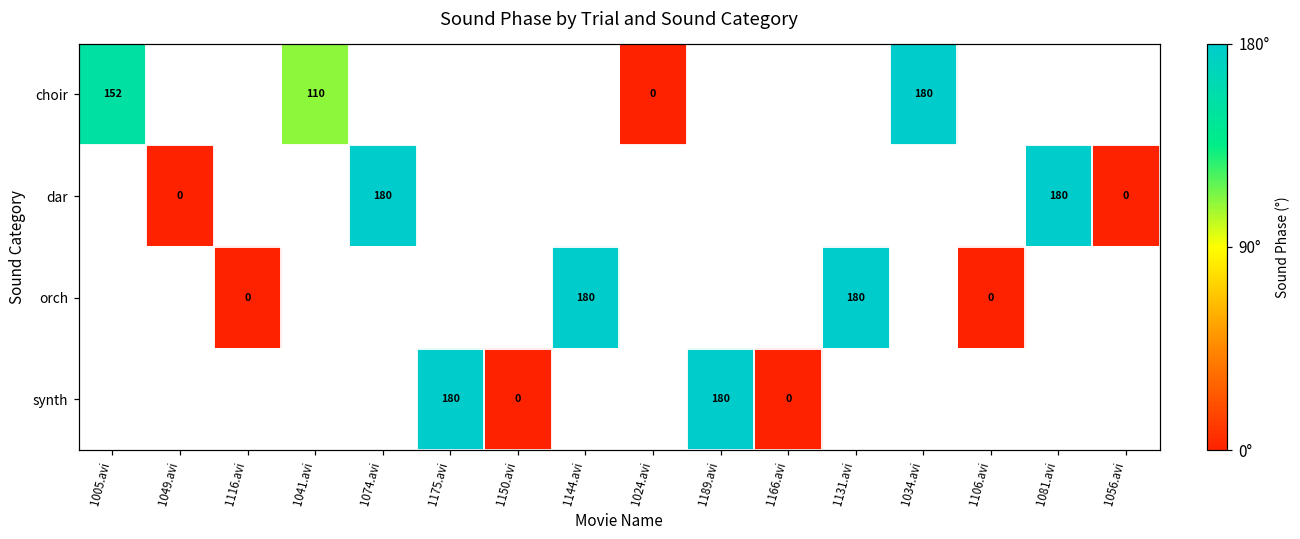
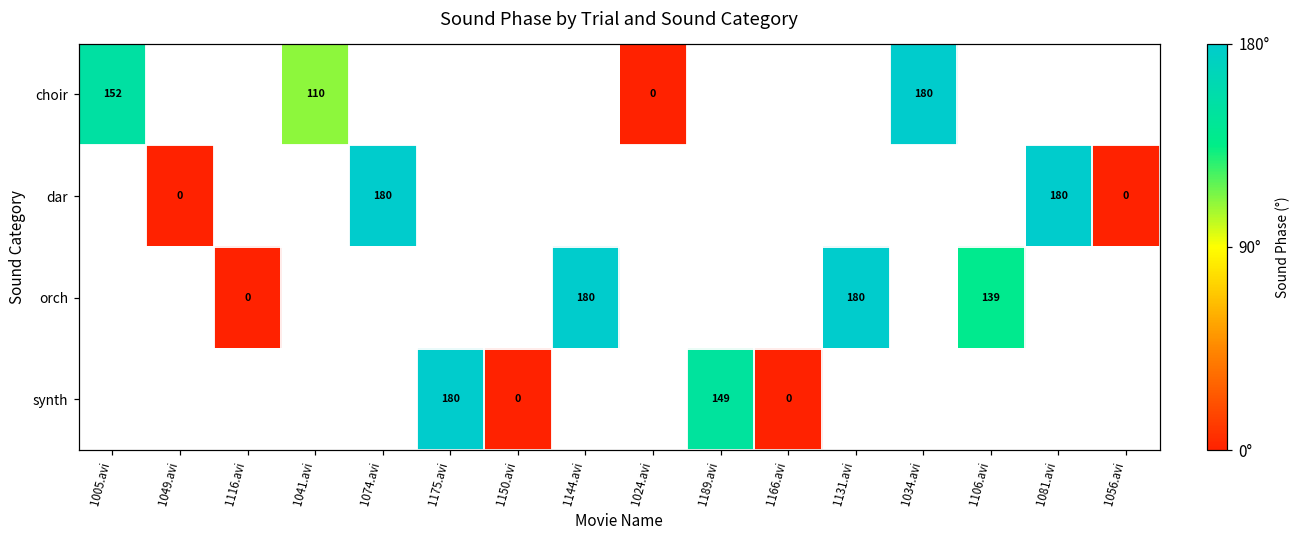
  {
    "choir": {
      "1005.avi": 152,
      "1041.avi": 110,
      "1024.avi": 0,
      "1034.avi": 180
    },
    "dar": {
      "1049.avi": 0,
      "1074.avi": 180,
      "1081.avi": 180,
      "1056.avi": 0
    },
    "orch": {
      "1116.avi": 0,
      "1144.avi": 180,
      "1131.avi": 180,
-     "1106.avi": 0
+     "1106.avi": 139
    },
    "synth": {
      "1175.avi": 180,
      "1150.avi": 0,
-     "1189.avi": 180,
+     "1189.avi": 149,
      "1166.avi": 0
    }
  }
